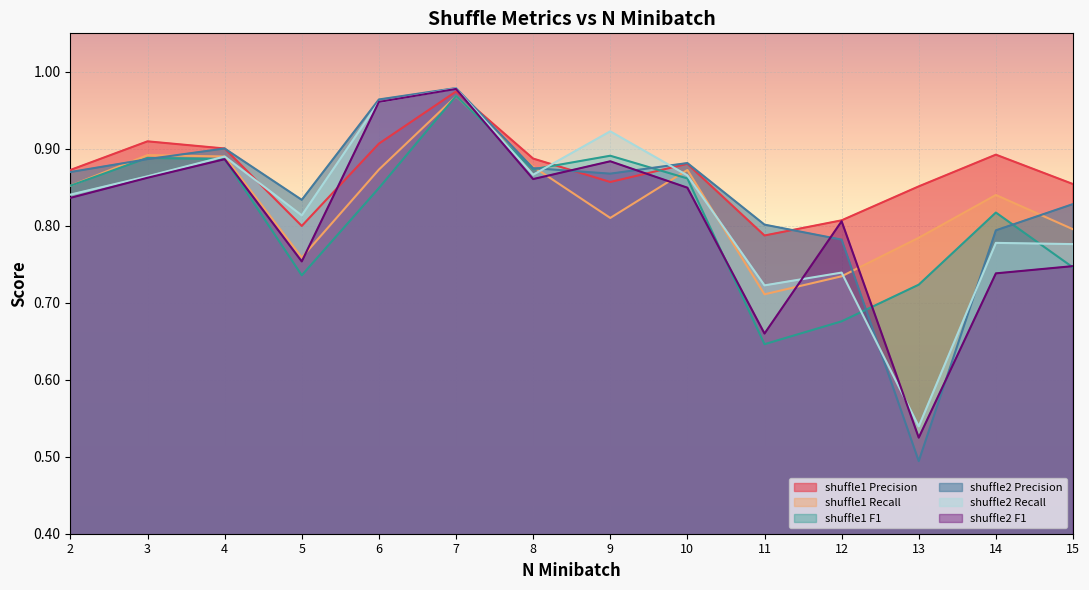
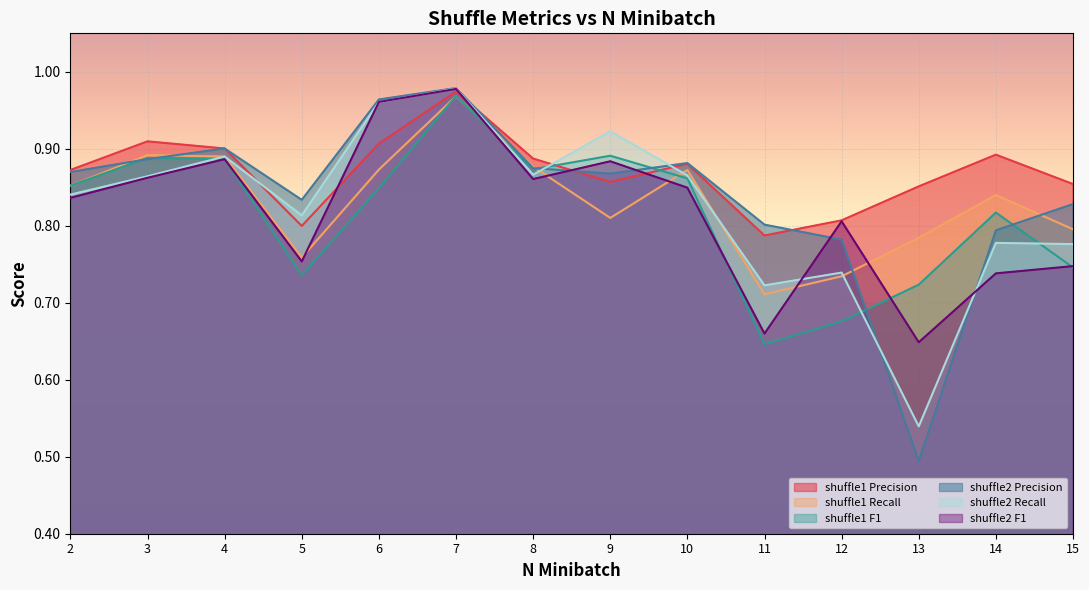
  {
    "shuffle1 Precision": {
      "3": 0.91,
      "5": 0.80,
      "6": 0.91,
      "7": 0.97,
      "8": 0.89,
      "9": 0.86,
      "11": 0.79,
      "13": 0.85,
      "14": 0.89,
      "15": 0.85
    },
    "shuffle1 Recall": {
      "3": 0.89,
      "5": 0.76,
      "6": 0.87,
      "9": 0.81,
      "10": 0.87,
      "11": 0.71,
      "12": 0.73,
      "13": 0.78,
      "14": 0.84,
      "15": 0.80
    },
    "shuffle2 Recall": {
      "2": 0.84,
      "5": 0.81,
      "8": 0.87,
      "9": 0.92,
      "10": 0.87,
      "11": 0.72,
      "12": 0.74,
      "13": 0.54,
      "14": 0.78,
      "15": 0.78
    },
    "shuffle2 F1": {
      "2": 0.84,
      "5": 0.75,
      "8": 0.86,
      "9": 0.88,
      "10": 0.85,
      "11": 0.66,
-     "13": 0.52,
+     "13": 0.65,
      "14": 0.74
    }
  }
